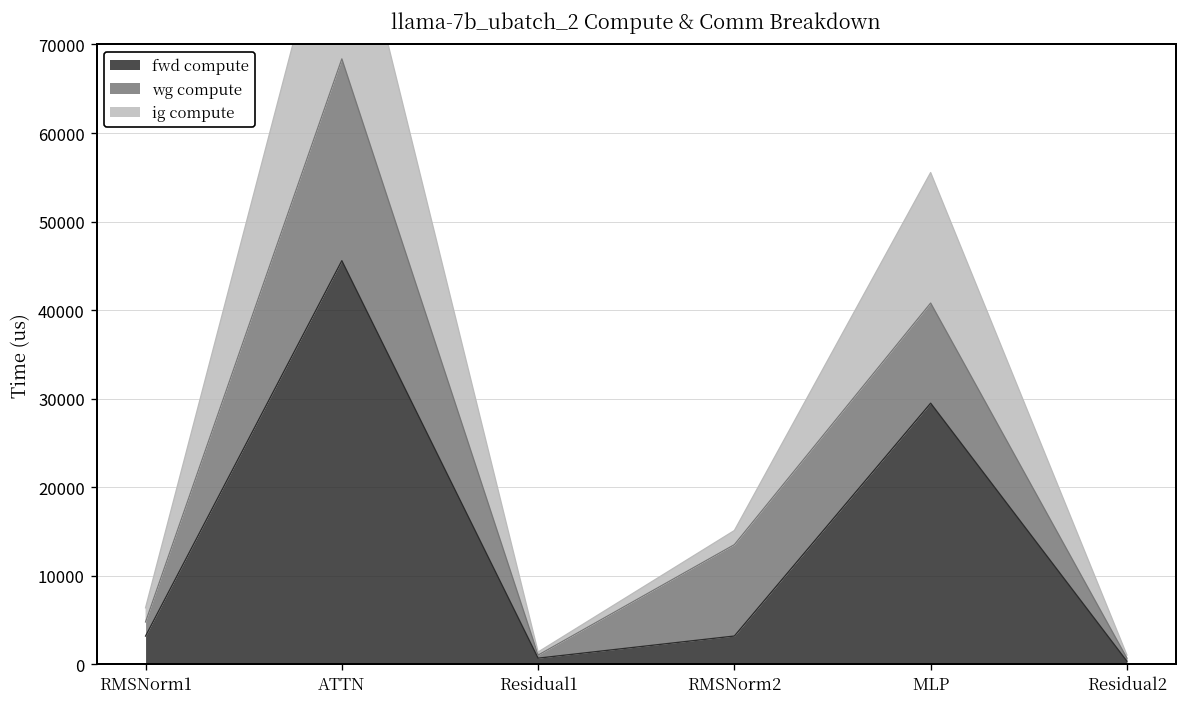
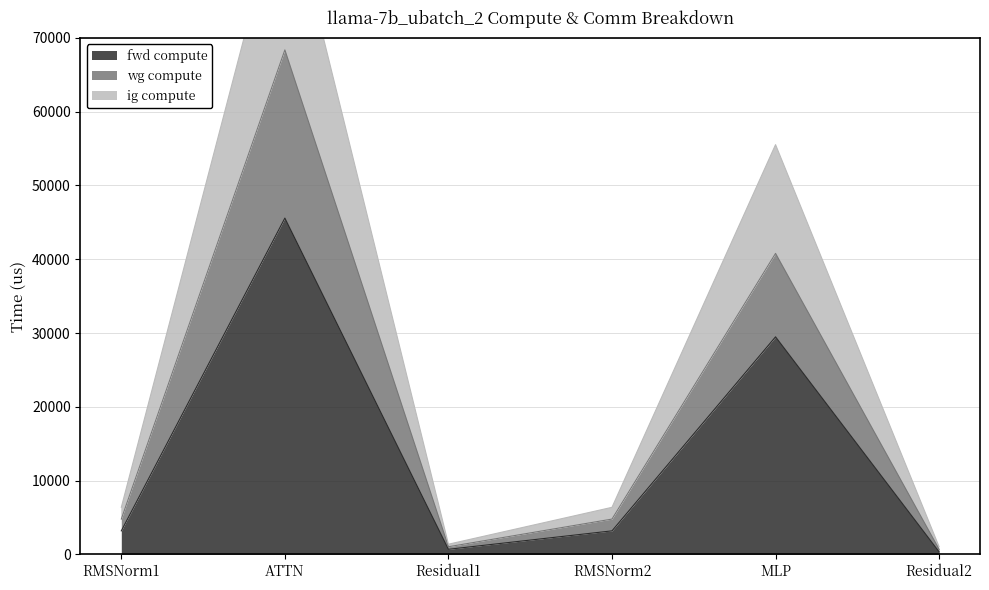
  {
    "fwd compute": {
      "RMSNorm1": 3000,
      "ATTN": 46000,
      "RMSNorm2": 3000,
      "MLP": 29000
    },
    "wg compute": {
      "RMSNorm1": 2000,
      "ATTN": 23000,
-     "RMSNorm2": 10000,
+     "RMSNorm2": 2000,
      "MLP": 11000
    },
    "ig compute": {
      "RMSNorm1": 2000,
      "Residual1": 0,
      "RMSNorm2": 2000,
      "MLP": 15000
    }
  }
